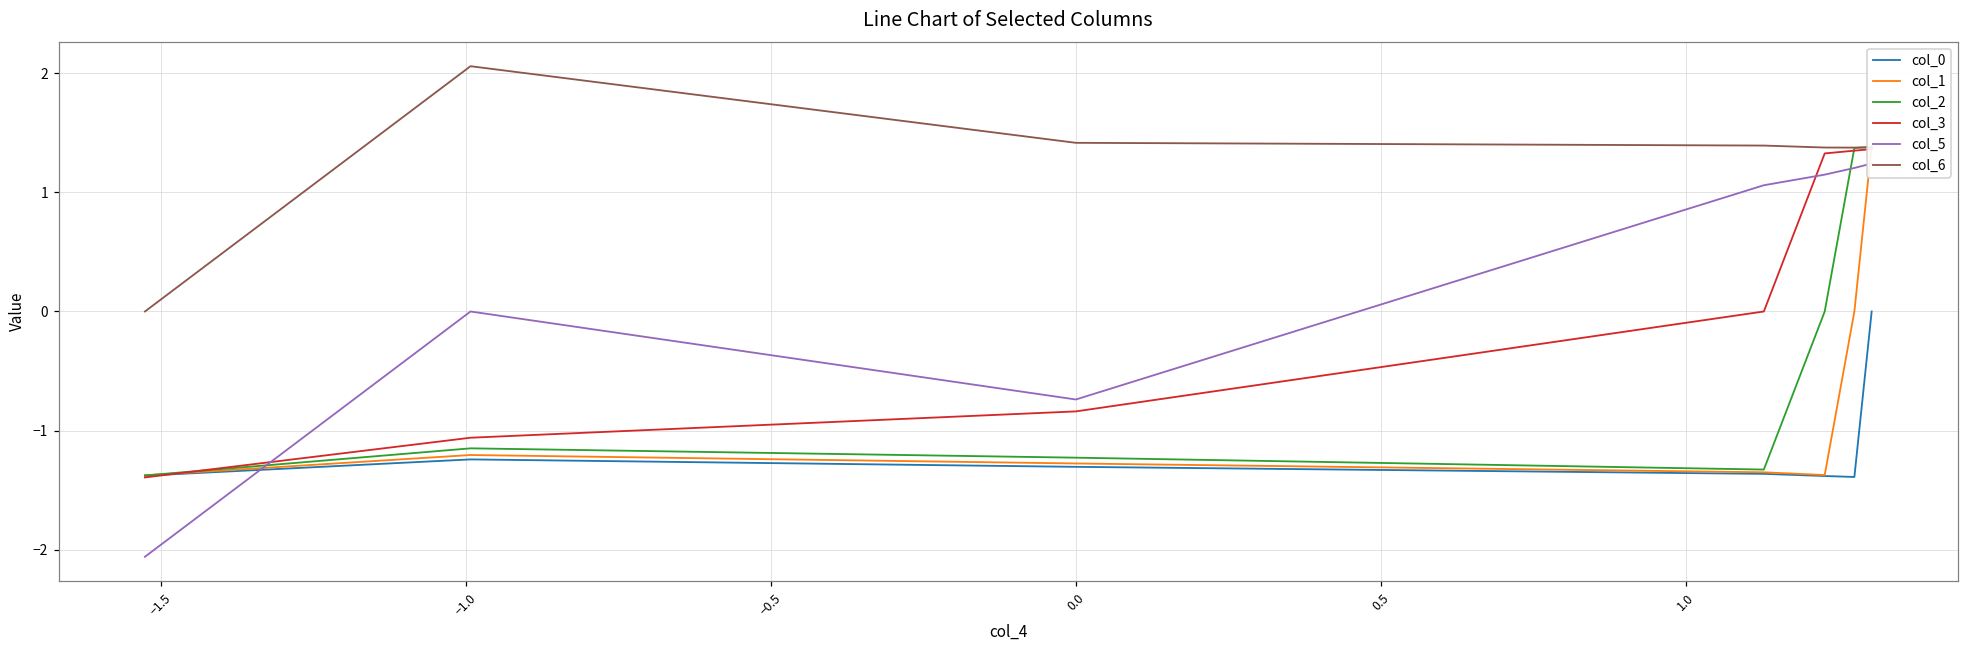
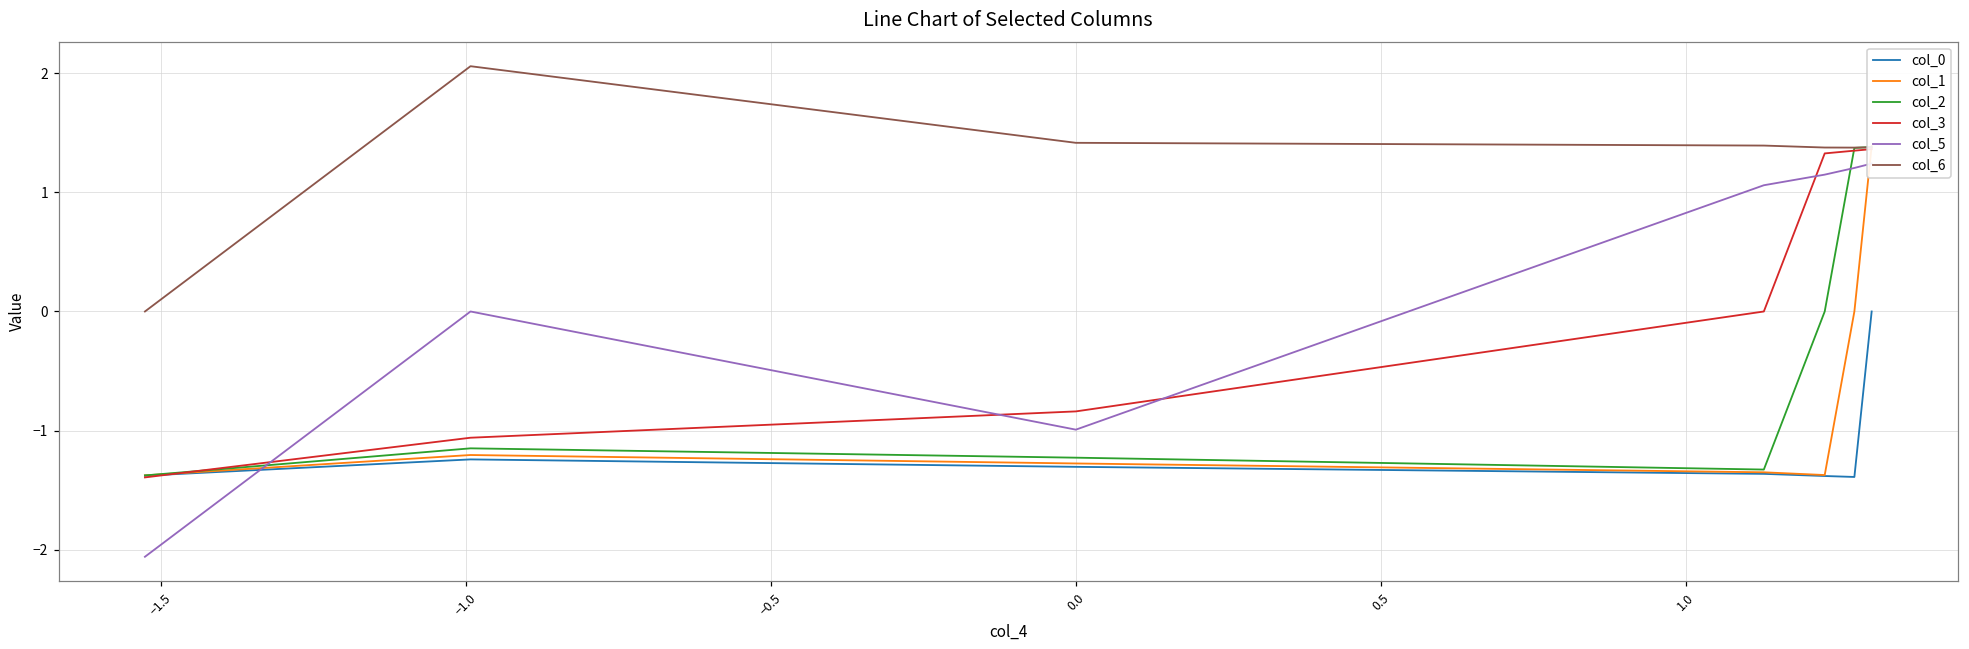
  {
    "col_0": {
      "0.0": -1.30
    },
    "col_1": {
      "0.0": -1.28
    },
    "col_2": {
      "0.0": -1.23
    },
    "col_3": {
      "0.0": -0.84
    },
    "col_5": {
-     "0.0": -0.74
+     "0.0": -0.99
    },
    "col_6": {
      "0.0": 1.42
    }
  }
